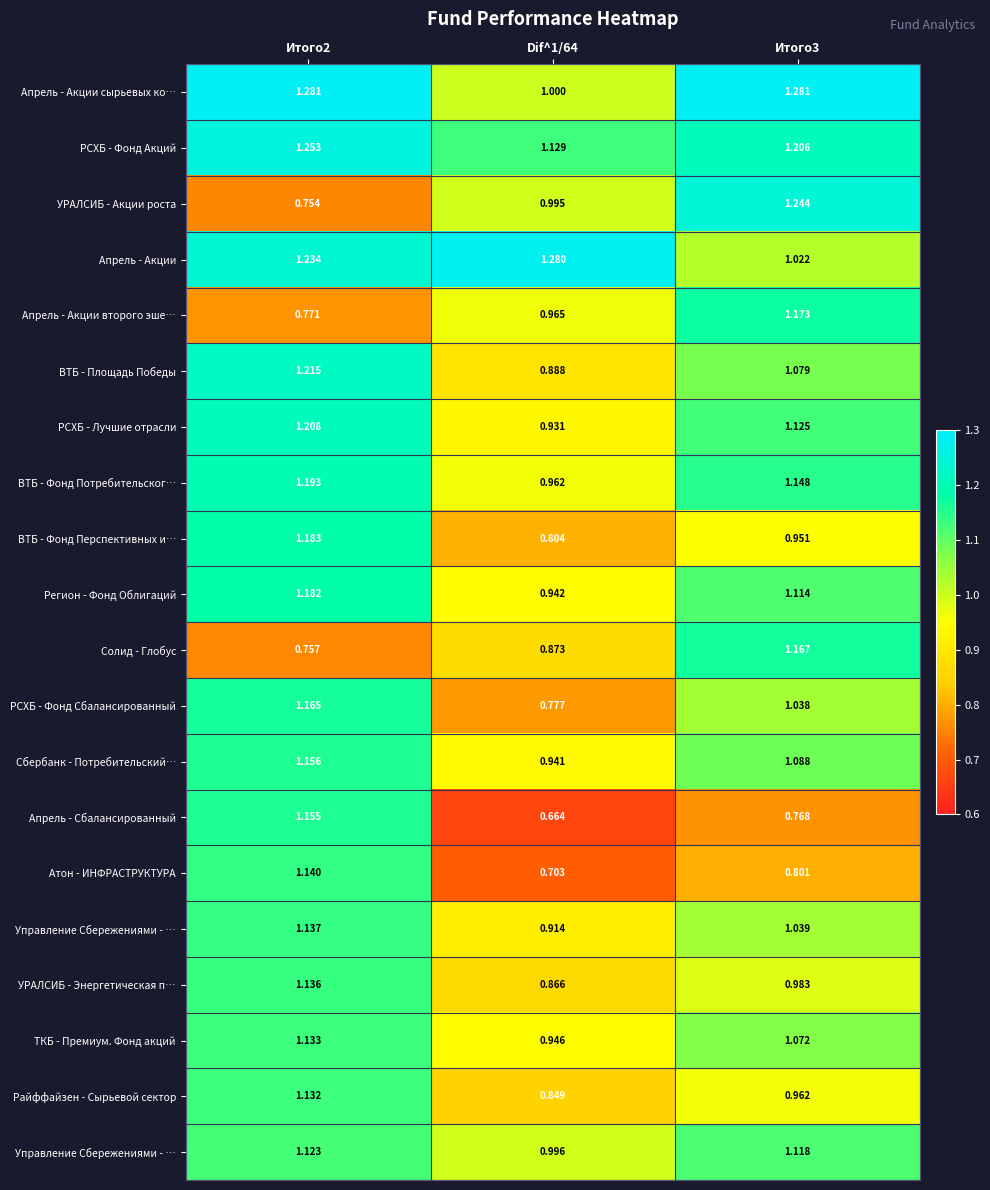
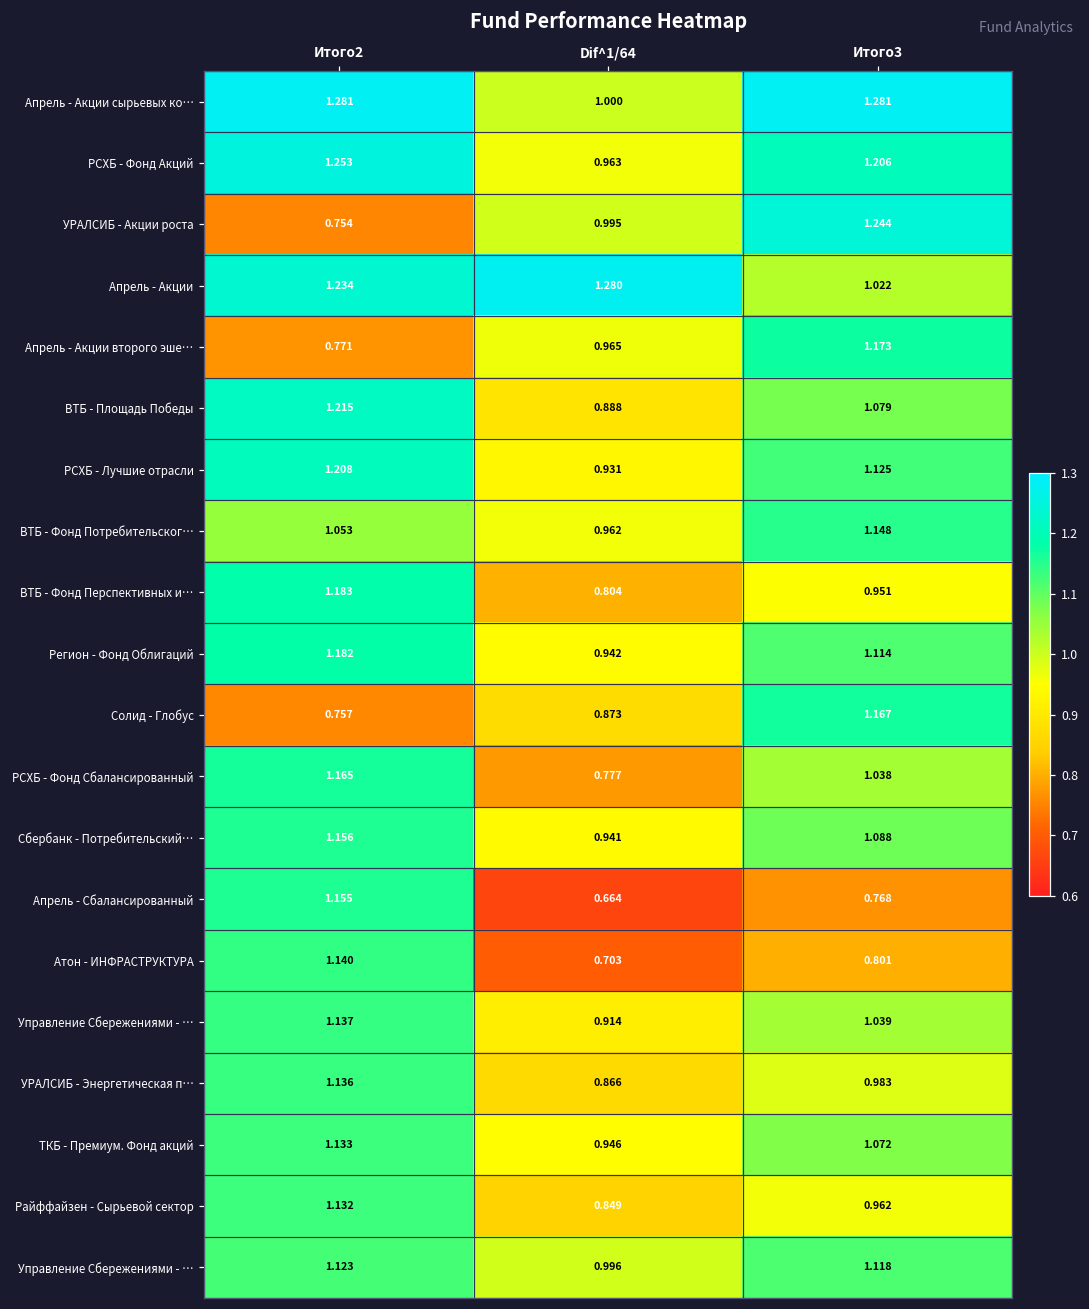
  {
    "Апрель - Акции сырьевых ко…": {
      "Итого2": 1.281,
      "Dif^1/64": 1.000,
      "Итого3": 1.281
    },
    "РСХБ - Фонд Акций": {
      "Итого2": 1.253,
-     "Dif^1/64": 1.129,
+     "Dif^1/64": 0.963,
      "Итого3": 1.206
    },
    "УРАЛСИБ - Акции роста": {
      "Итого2": 0.754,
      "Dif^1/64": 0.995,
      "Итого3": 1.244
    },
    "Апрель - Акции": {
      "Итого2": 1.234,
      "Dif^1/64": 1.280,
      "Итого3": 1.022
    },
    "Апрель - Акции второго эше…": {
      "Итого2": 0.771,
      "Dif^1/64": 0.965,
      "Итого3": 1.173
    },
    "ВТБ - Площадь Победы": {
      "Итого2": 1.215,
      "Dif^1/64": 0.888,
      "Итого3": 1.079
    },
    "РСХБ - Лучшие отрасли": {
      "Итого2": 1.208,
      "Dif^1/64": 0.931,
      "Итого3": 1.125
    },
    "ВТБ - Фонд Потребительског…": {
-     "Итого2": 1.193,
+     "Итого2": 1.053,
      "Dif^1/64": 0.962,
      "Итого3": 1.148
    },
    "ВТБ - Фонд Перспективных и…": {
      "Итого2": 1.183,
      "Dif^1/64": 0.804,
      "Итого3": 0.951
    },
    "Регион - Фонд Облигаций": {
      "Итого2": 1.182,
      "Dif^1/64": 0.942,
      "Итого3": 1.114
    },
    "Солид - Глобус": {
      "Итого2": 0.757,
      "Dif^1/64": 0.873,
      "Итого3": 1.167
    },
    "РСХБ - Фонд Сбалансированный": {
      "Итого2": 1.165,
      "Dif^1/64": 0.777,
      "Итого3": 1.038
    },
    "Сбербанк - Потребительский…": {
      "Итого2": 1.156,
      "Dif^1/64": 0.941,
      "Итого3": 1.088
    },
    "Апрель - Сбалансированный": {
      "Итого2": 1.155,
      "Dif^1/64": 0.664,
      "Итого3": 0.768
    },
    "Атон - ИНФРАСТРУКТУРА": {
      "Итого2": 1.140,
      "Dif^1/64": 0.703,
      "Итого3": 0.801
    },
    "УРАЛСИБ - Энергетическая п…": {
      "Итого2": 1.136,
      "Dif^1/64": 0.866,
      "Итого3": 0.983
    },
    "ТКБ - Премиум. Фонд акций": {
      "Итого2": 1.133,
      "Dif^1/64": 0.946,
      "Итого3": 1.072
    },
    "Райффайзен - Сырьевой сектор": {
      "Итого2": 1.132,
      "Dif^1/64": 0.849,
      "Итого3": 0.962
    }
  }
